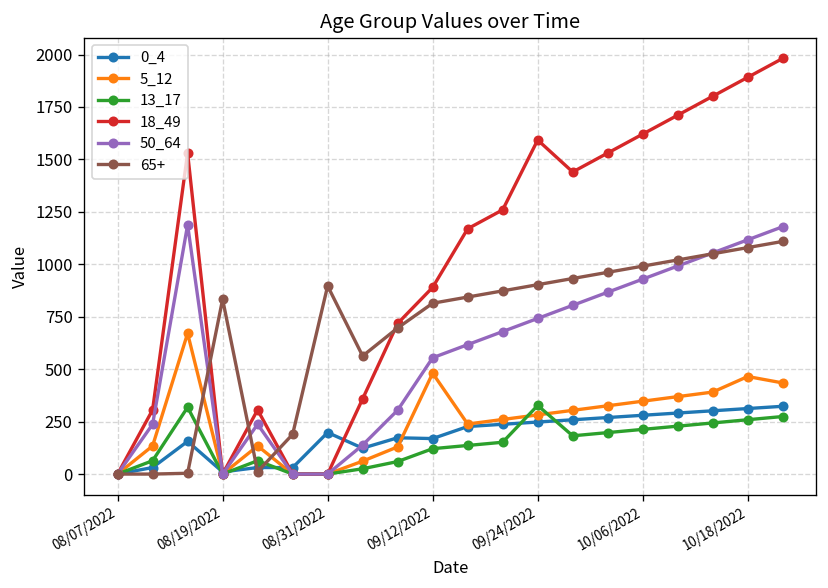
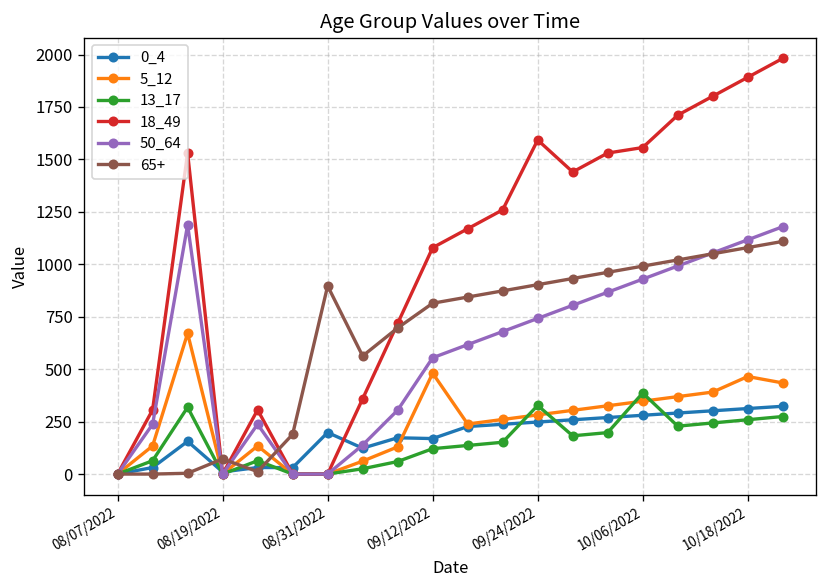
  {
    "0_4": {
      "08/31/2022": 200,
      "09/12/2022": 170,
      "09/24/2022": 250,
      "10/06/2022": 280,
      "10/18/2022": 310
    },
    "5_12": {
      "09/12/2022": 480,
      "09/24/2022": 280,
      "10/06/2022": 350,
      "10/18/2022": 460
    },
    "13_17": {
      "09/12/2022": 120,
      "09/24/2022": 330,
-     "10/06/2022": 210,
+     "10/06/2022": 390,
      "10/18/2022": 260
    },
    "18_49": {
-     "09/12/2022": 890,
+     "09/12/2022": 1080,
      "09/24/2022": 1590,
-     "10/06/2022": 1620,
+     "10/06/2022": 1560,
      "10/18/2022": 1890
    },
    "50_64": {
      "09/12/2022": 550,
      "09/24/2022": 740,
      "10/06/2022": 930,
      "10/18/2022": 1120
    },
    "65+": {
-     "08/19/2022": 830,
+     "08/19/2022": 70,
      "08/31/2022": 900,
      "09/12/2022": 810,
      "09/24/2022": 900,
      "10/06/2022": 990,
      "10/18/2022": 1080
    }
  }
